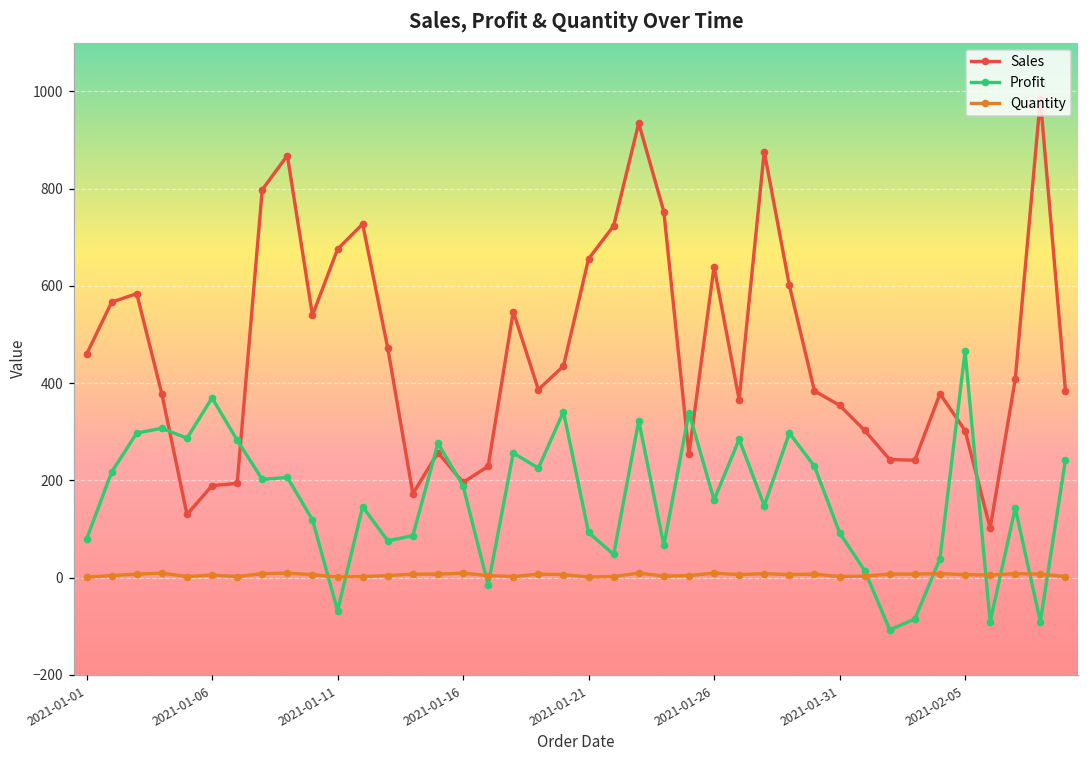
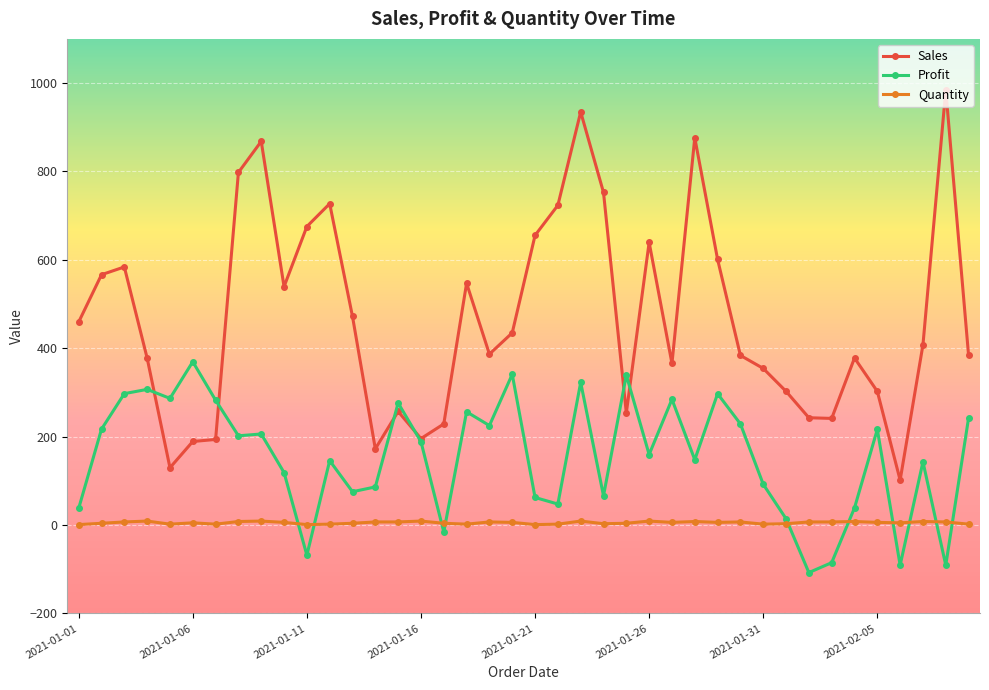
  {
    "Profit": {
-     "2021-01-01": 80,
+     "2021-01-01": 40,
      "2021-01-06": 370,
      "2021-01-11": -70,
      "2021-01-16": 190,
-     "2021-01-21": 90,
+     "2021-01-21": 60,
      "2021-01-26": 160,
      "2021-01-31": 90,
-     "2021-02-05": 470
+     "2021-02-05": 220
    }
  }
